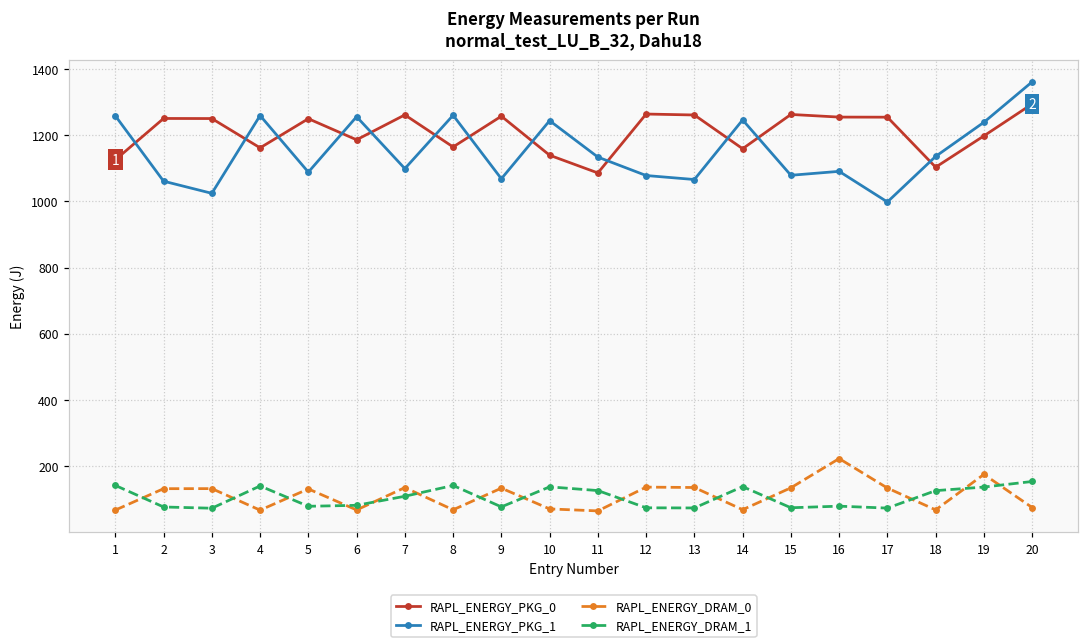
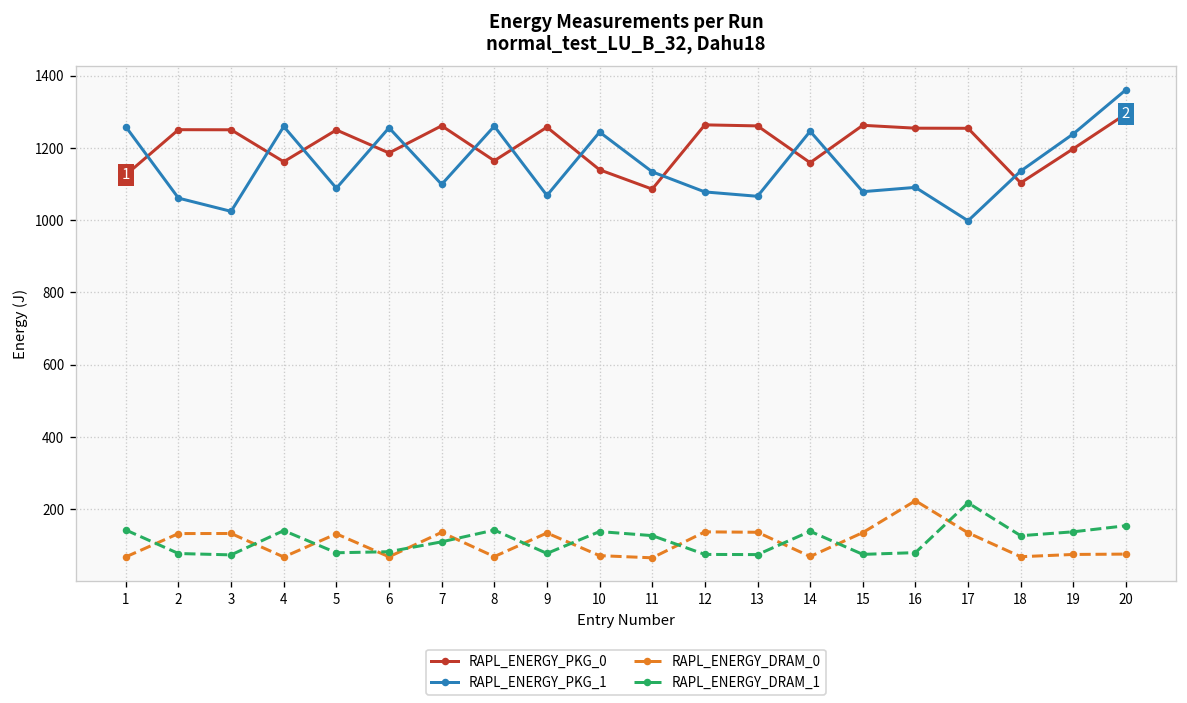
  {
    "RAPL_ENERGY_PKG_0": {
      "2": 1250,
      "3": 1250,
      "4": 1160,
      "5": 1250,
      "6": 1190,
      "7": 1260,
      "8": 1160,
      "9": 1260,
      "10": 1140,
      "11": 1090,
      "12": 1260,
      "13": 1260,
      "14": 1160,
      "15": 1260,
      "16": 1250,
      "17": 1250,
      "18": 1100,
      "19": 1200
    },
    "RAPL_ENERGY_PKG_1": {
      "1": 1260,
      "2": 1060,
      "3": 1020,
      "4": 1260,
      "5": 1090,
      "6": 1260,
      "7": 1100,
      "8": 1260,
      "9": 1070,
      "10": 1240,
      "11": 1130,
      "12": 1080,
      "13": 1070,
      "14": 1250,
      "15": 1080,
      "16": 1090,
      "17": 1000,
      "18": 1140,
      "19": 1240,
      "20": 1360
    },
    "RAPL_ENERGY_DRAM_0": {
      "1": 70,
      "2": 130,
      "3": 130,
      "4": 70,
      "5": 130,
      "6": 70,
      "7": 140,
      "8": 70,
      "9": 130,
      "10": 70,
      "11": 60,
      "12": 140,
      "13": 140,
      "14": 70,
      "15": 130,
      "16": 220,
      "17": 130,
      "18": 70,
-     "19": 180,
+     "19": 70,
      "20": 80
    },
    "RAPL_ENERGY_DRAM_1": {
      "1": 140,
      "2": 80,
      "3": 70,
      "4": 140,
      "5": 80,
      "6": 80,
      "7": 110,
      "8": 140,
      "9": 80,
      "10": 140,
      "11": 130,
      "12": 70,
      "13": 70,
      "14": 140,
      "15": 70,
      "16": 80,
-     "17": 70,
+     "17": 220,
      "18": 130,
      "19": 140,
      "20": 150
    }
  }
